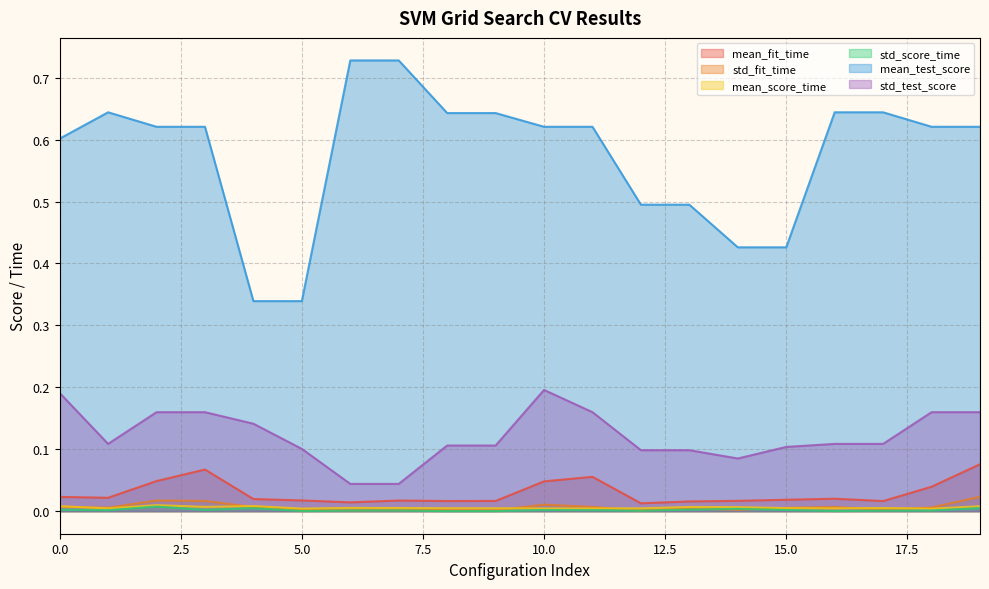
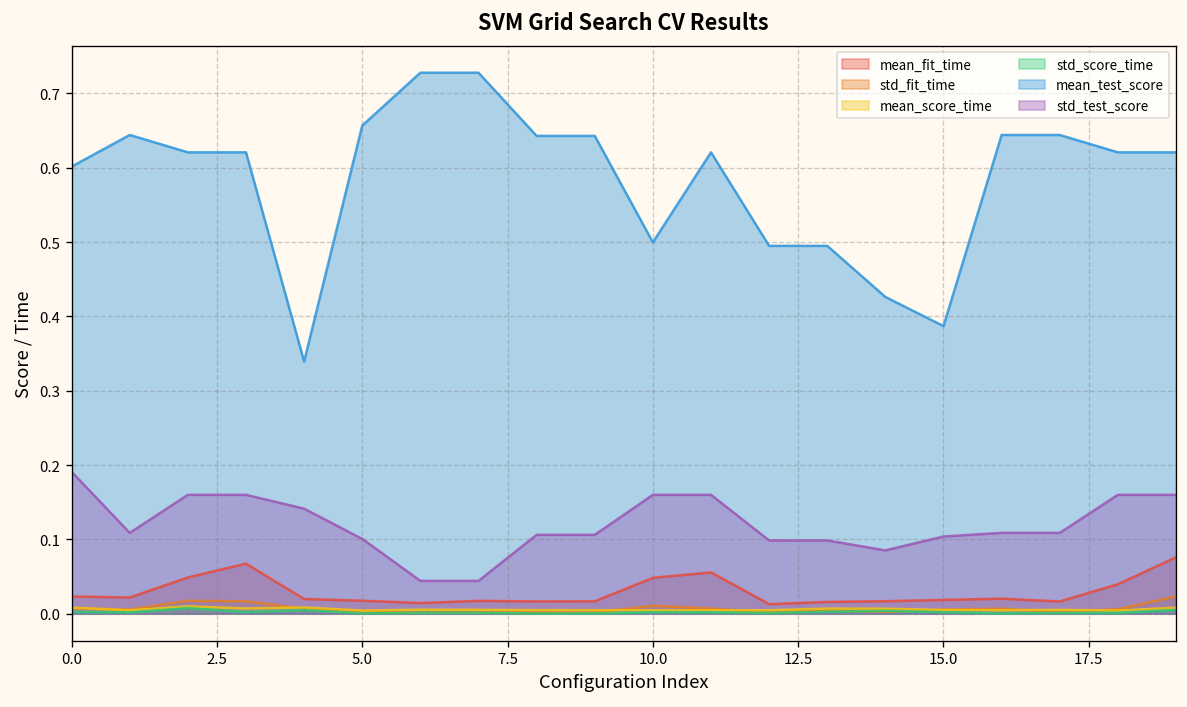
  {
    "std_score_time": {
      "0.0": 0.00
    },
    "mean_test_score": {
      "0.0": 0.60,
-     "5.0": 0.34,
-     "10.0": 0.62,
-     "15.0": 0.43
+     "5.0": 0.66,
+     "10.0": 0.50,
+     "15.0": 0.39
    },
    "std_test_score": {
      "0.0": 0.19,
      "5.0": 0.10,
-     "10.0": 0.20,
+     "10.0": 0.16,
      "15.0": 0.10
    }
  }
